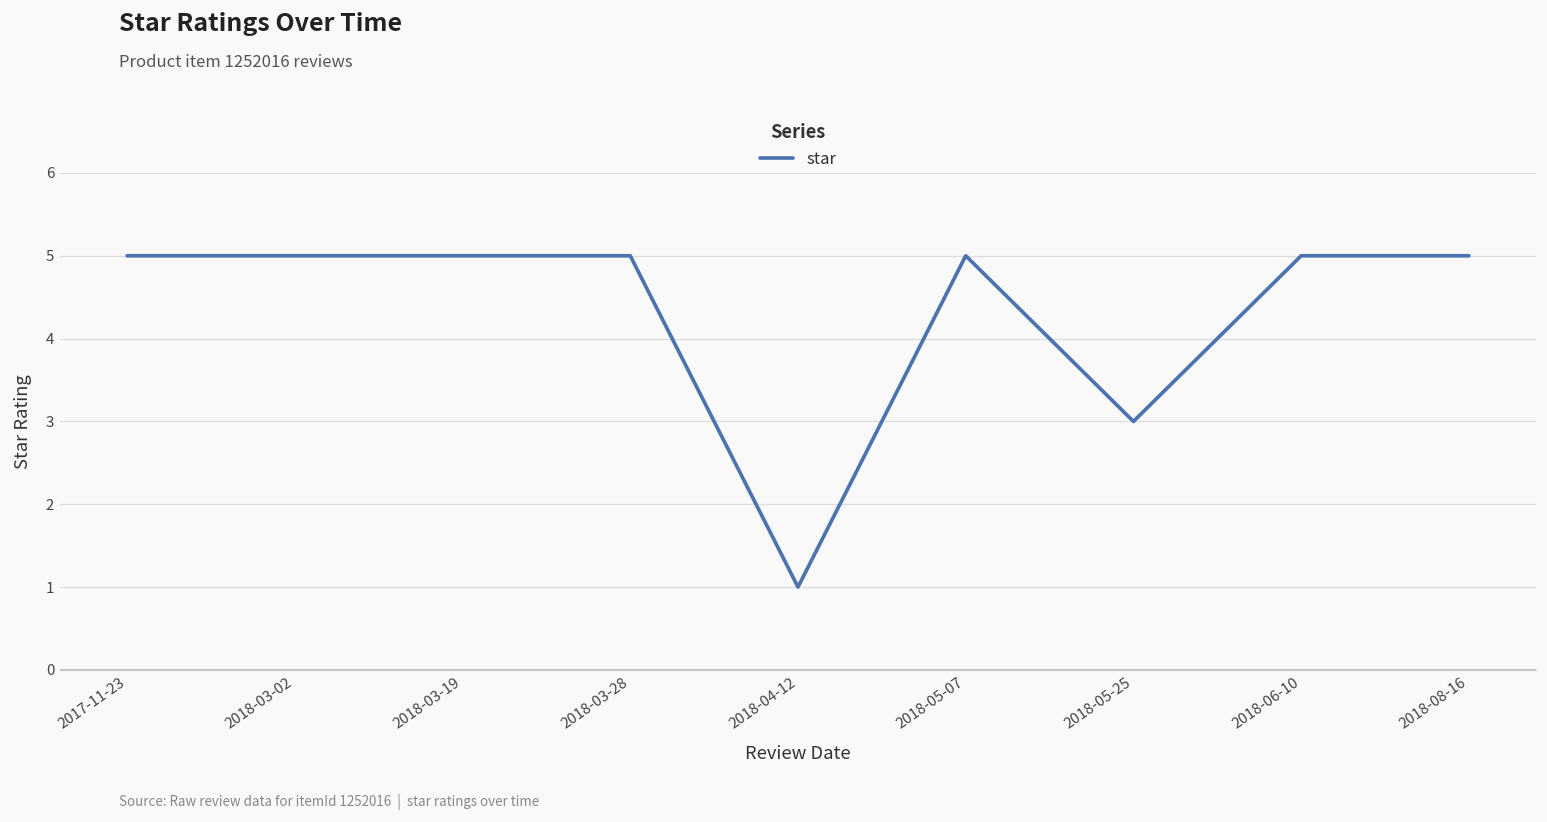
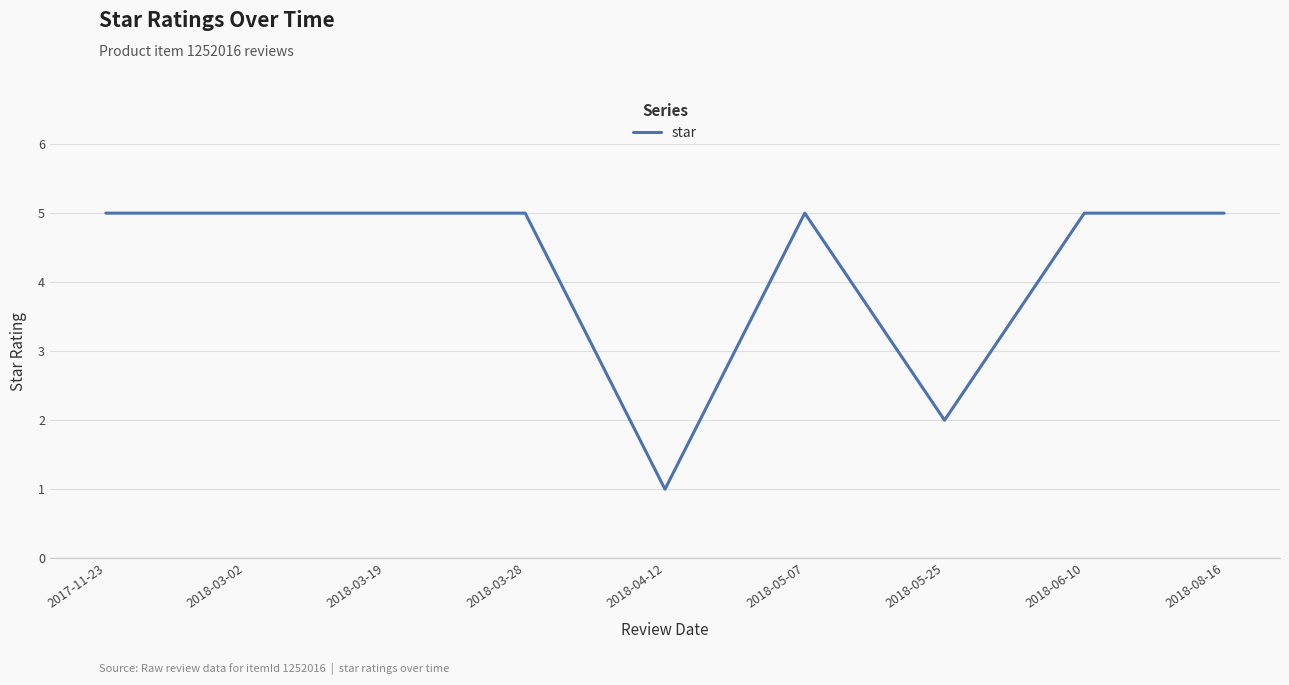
  {
    "2017-11-23": 5,
    "2018-03-02": 5,
    "2018-03-19": 5,
    "2018-03-28": 5,
    "2018-04-12": 1,
    "2018-05-07": 5,
-   "2018-05-25": 3,
+   "2018-05-25": 2,
    "2018-06-10": 5,
    "2018-08-16": 5
  }
